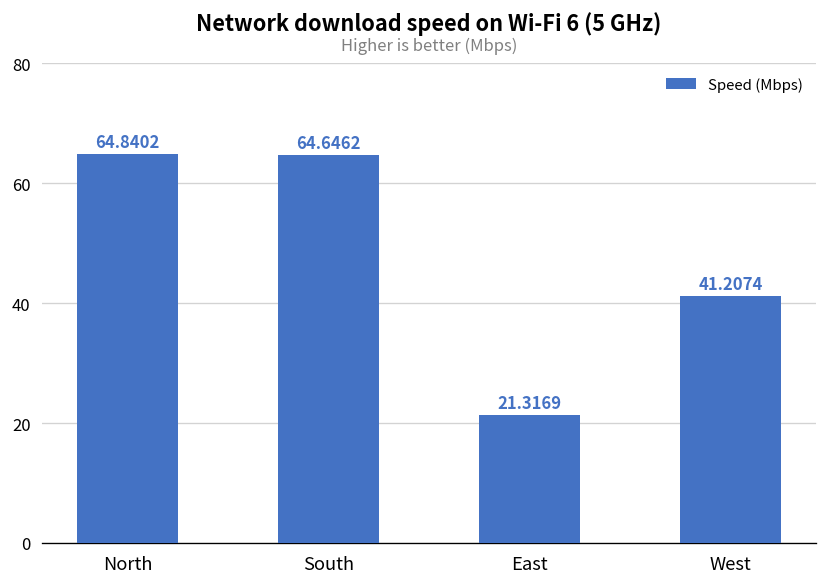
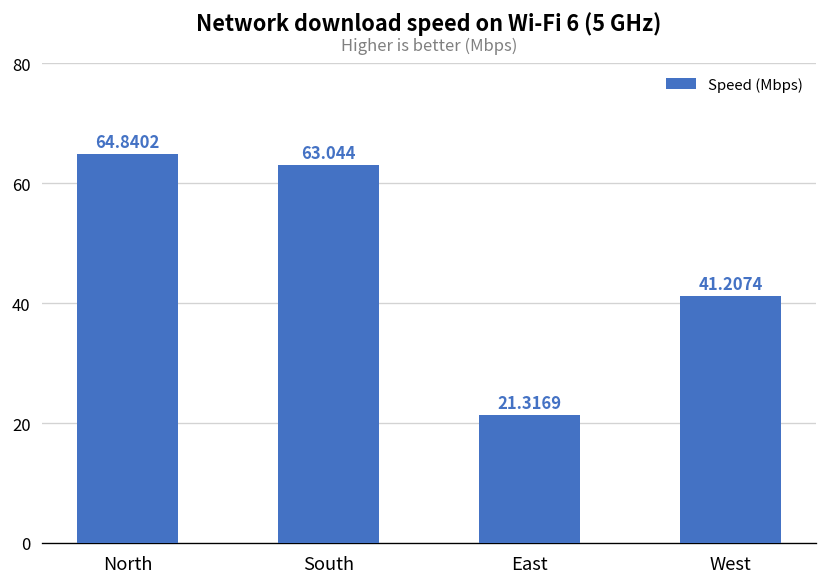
  {
    "North": 64.8402,
-   "South": 64.6462,
+   "South": 63.044,
    "East": 21.3169,
    "West": 41.2074
  }
